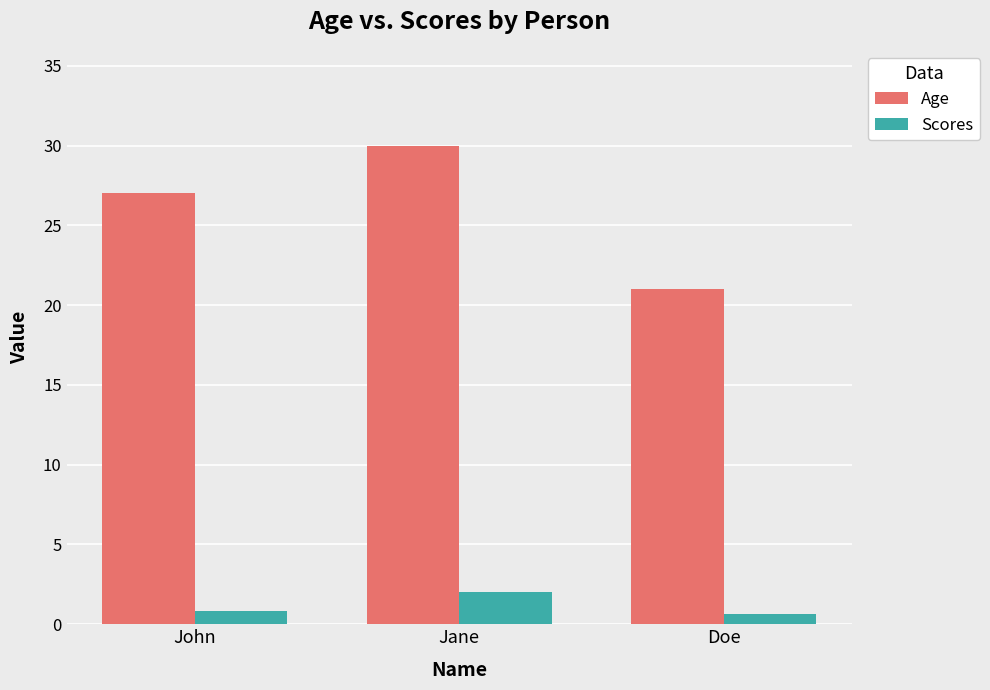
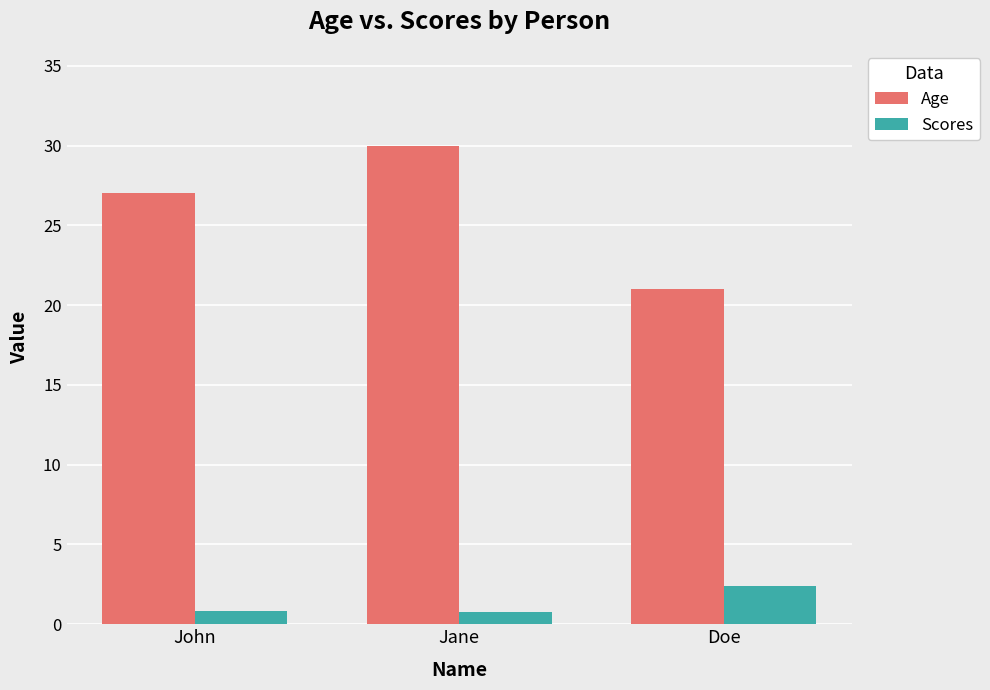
  {
    "Age": {
      "John": 27.0,
      "Jane": 30.0,
      "Doe": 21.0
    },
    "Scores": {
      "John": 0.9,
-     "Jane": 2.0,
-     "Doe": 0.7
+     "Jane": 0.8,
+     "Doe": 2.4
    }
  }
